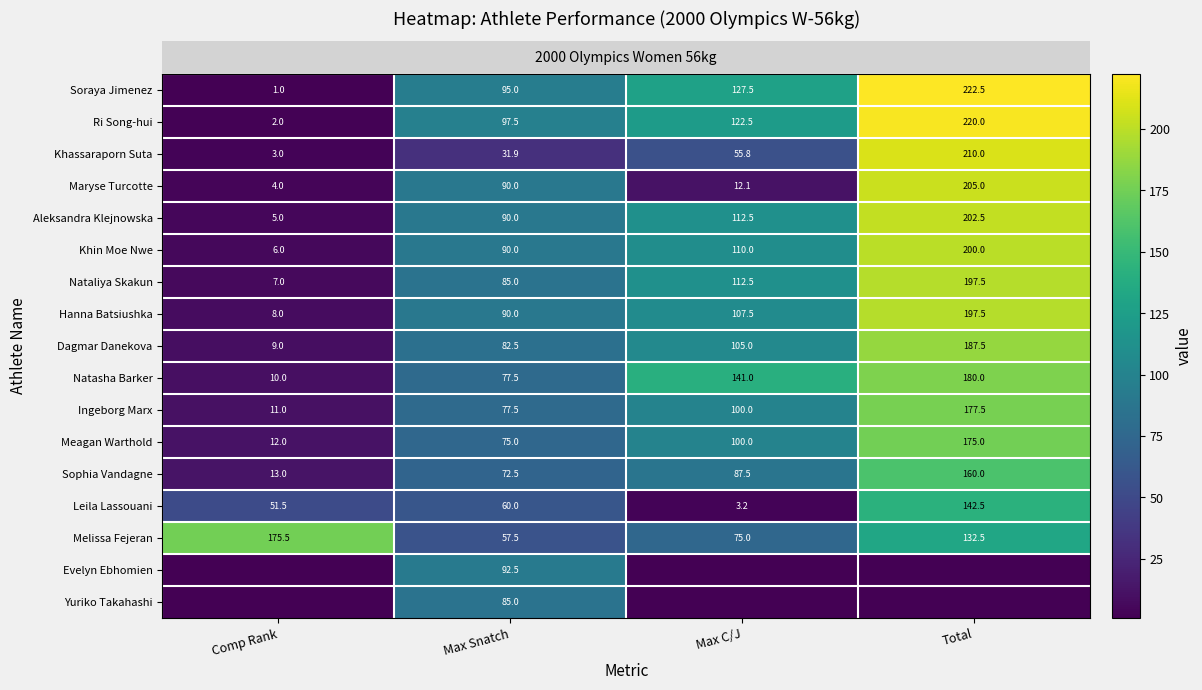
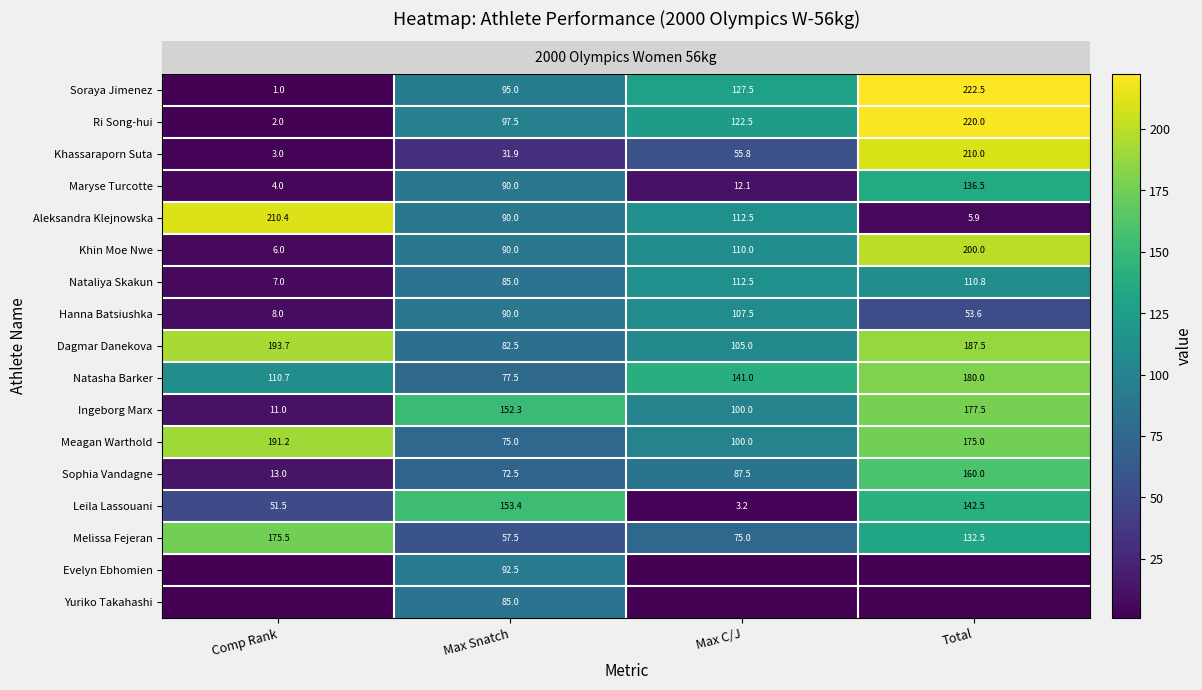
  {
    "Soraya Jimenez": {
      "Comp Rank": 1.0,
      "Max Snatch": 95.0,
      "Max C/J": 127.5,
      "Total": 222.5
    },
    "Ri Song-hui": {
      "Comp Rank": 2.0,
      "Max Snatch": 97.5,
      "Max C/J": 122.5,
      "Total": 220.0
    },
    "Khassaraporn Suta": {
      "Comp Rank": 3.0,
      "Max Snatch": 31.9,
      "Max C/J": 55.8,
      "Total": 210.0
    },
    "Maryse Turcotte": {
      "Comp Rank": 4.0,
      "Max Snatch": 90.0,
      "Max C/J": 12.1,
-     "Total": 205.0
+     "Total": 136.5
    },
    "Aleksandra Klejnowska": {
-     "Comp Rank": 5.0,
+     "Comp Rank": 210.4,
      "Max Snatch": 90.0,
      "Max C/J": 112.5,
-     "Total": 202.5
+     "Total": 5.9
    },
    "Khin Moe Nwe": {
      "Comp Rank": 6.0,
      "Max Snatch": 90.0,
      "Max C/J": 110.0,
      "Total": 200.0
    },
    "Nataliya Skakun": {
      "Comp Rank": 7.0,
      "Max Snatch": 85.0,
      "Max C/J": 112.5,
-     "Total": 197.5
+     "Total": 110.8
    },
    "Hanna Batsiushka": {
      "Comp Rank": 8.0,
      "Max Snatch": 90.0,
      "Max C/J": 107.5,
-     "Total": 197.5
+     "Total": 53.6
    },
    "Dagmar Danekova": {
-     "Comp Rank": 9.0,
+     "Comp Rank": 193.7,
      "Max Snatch": 82.5,
      "Max C/J": 105.0,
      "Total": 187.5
    },
    "Natasha Barker": {
-     "Comp Rank": 10.0,
+     "Comp Rank": 110.7,
      "Max Snatch": 77.5,
      "Max C/J": 141.0,
      "Total": 180.0
    },
    "Ingeborg Marx": {
      "Comp Rank": 11.0,
-     "Max Snatch": 77.5,
+     "Max Snatch": 152.3,
      "Max C/J": 100.0,
      "Total": 177.5
    },
    "Meagan Warthold": {
-     "Comp Rank": 12.0,
+     "Comp Rank": 191.2,
      "Max Snatch": 75.0,
      "Max C/J": 100.0,
      "Total": 175.0
    },
    "Sophia Vandagne": {
      "Comp Rank": 13.0,
      "Max Snatch": 72.5,
      "Max C/J": 87.5,
      "Total": 160.0
    },
    "Leila Lassouani": {
      "Comp Rank": 51.5,
-     "Max Snatch": 60.0,
+     "Max Snatch": 153.4,
      "Max C/J": 3.2,
      "Total": 142.5
    },
    "Melissa Fejeran": {
      "Comp Rank": 175.5,
      "Max Snatch": 57.5,
      "Max C/J": 75.0,
      "Total": 132.5
    },
    "Evelyn Ebhomien": {
      "Max Snatch": 92.5
    },
    "Yuriko Takahashi": {
      "Max Snatch": 85.0
    }
  }
